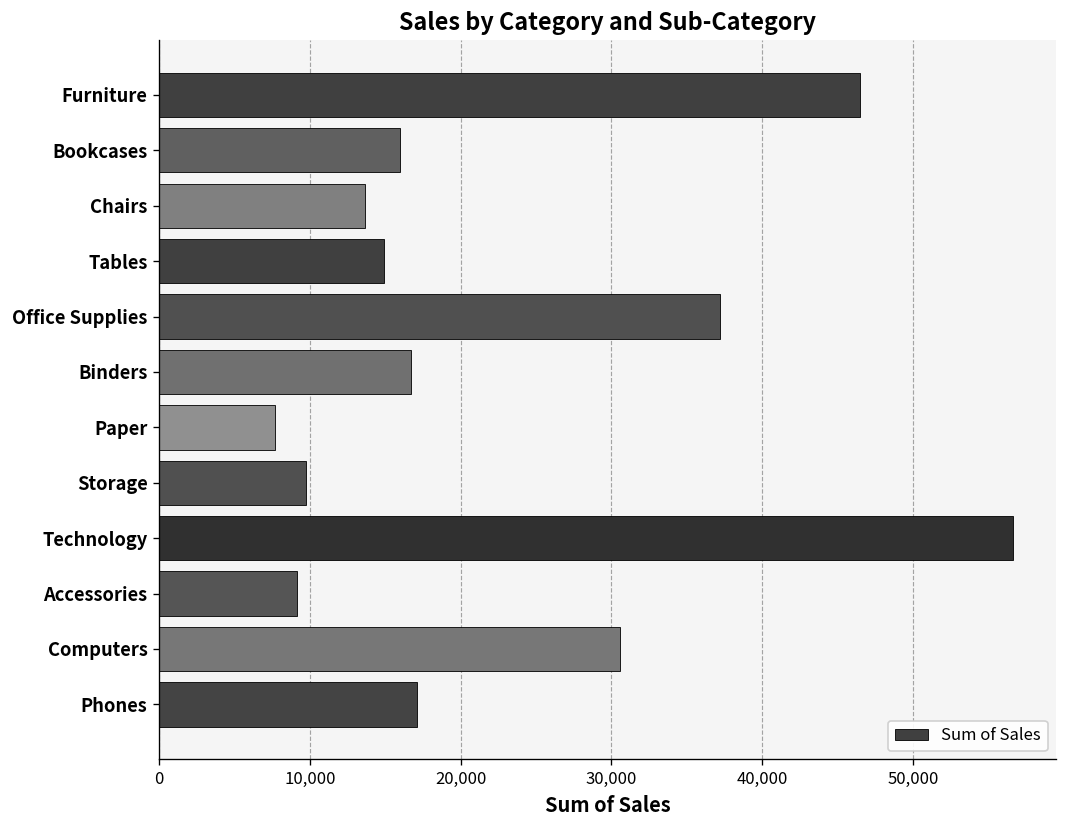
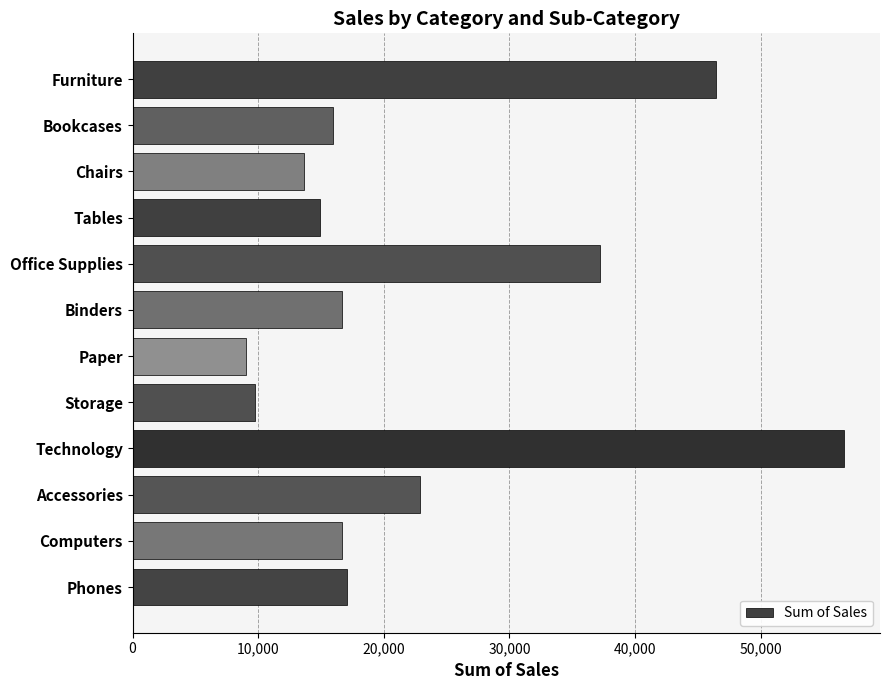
  {
    "Furniture": "46,500",
    "Bookcases": "16,000",
    "Chairs": "13,600",
    "Tables": "14,900",
    "Office Supplies": "37,200",
    "Binders": "16,700",
-   "Paper": "7,700",
+   "Paper": "9,000",
    "Storage": "9,800",
    "Technology": "56,700",
-   "Accessories": "9,200",
-   "Computers": "30,600",
+   "Accessories": "22,900",
+   "Computers": "16,700",
    "Phones": "17,100"
  }
